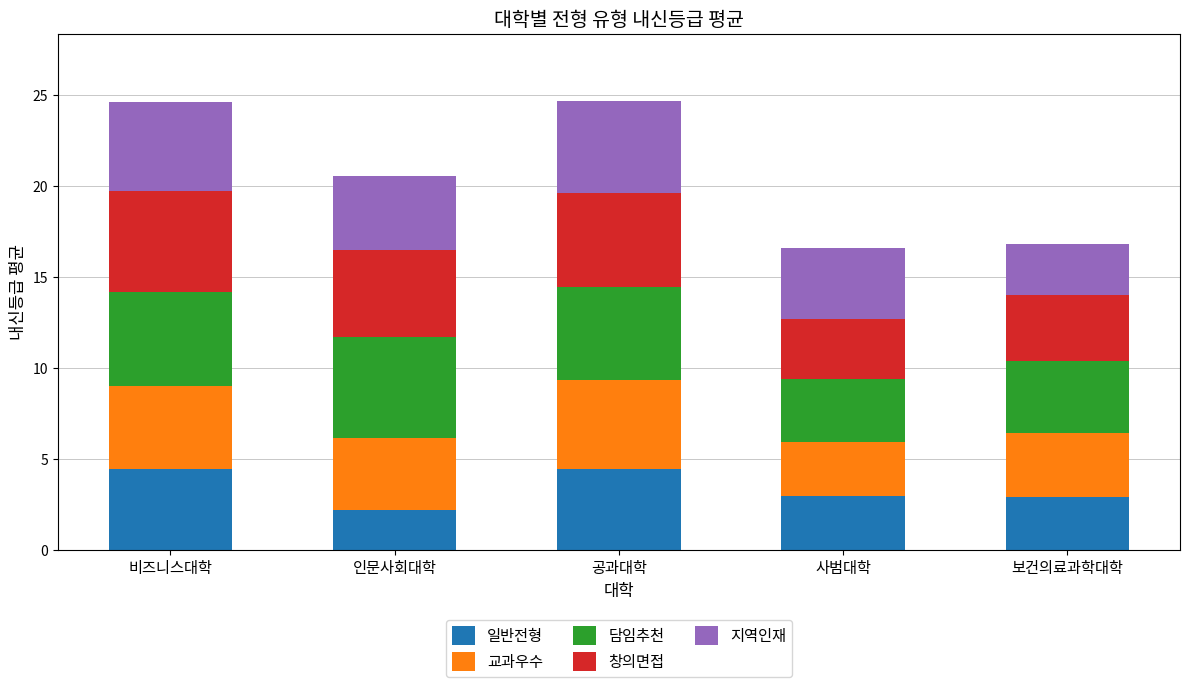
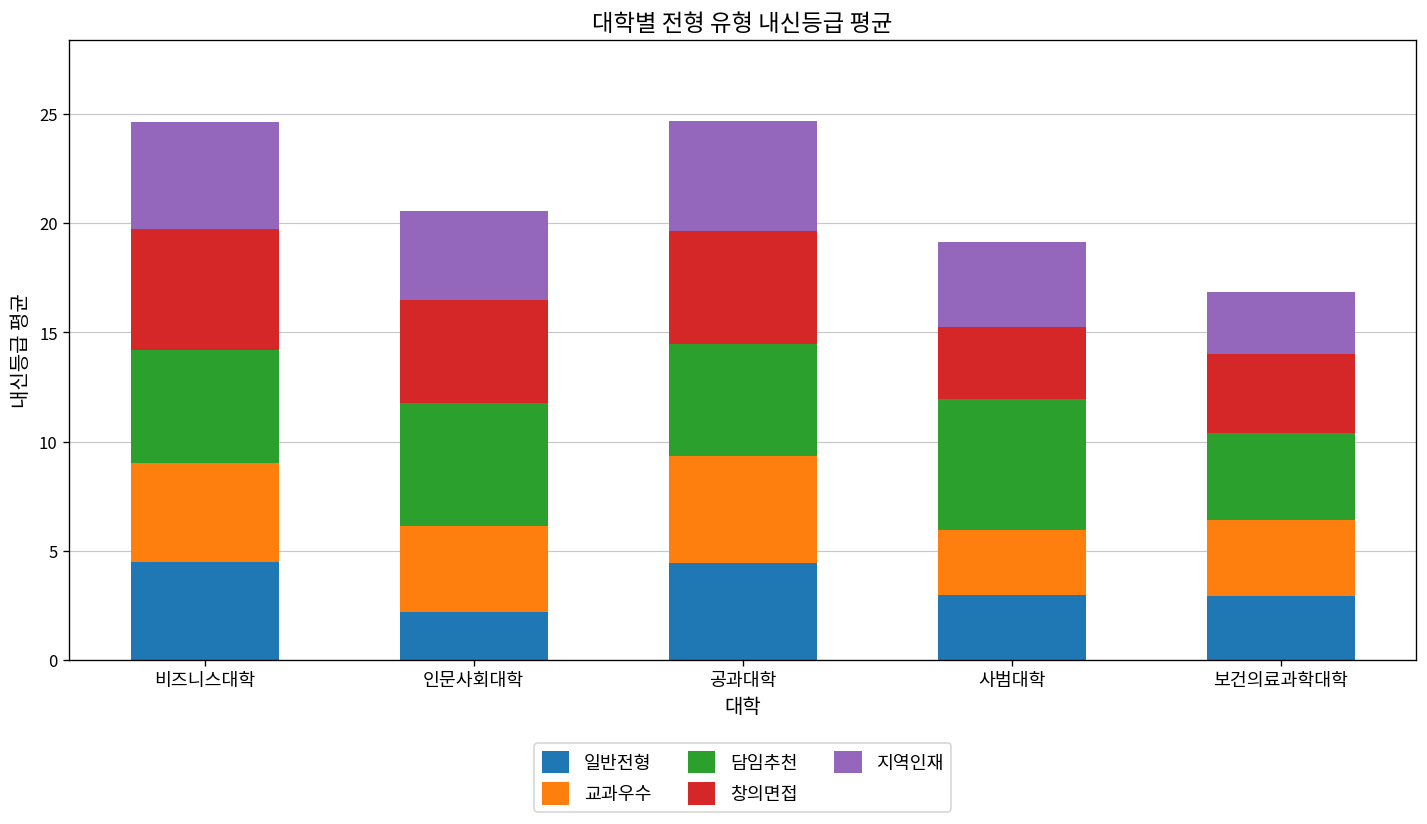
  {
    "일반전형": {
      "비즈니스대학": 4.5,
      "인문사회대학": 2.2,
      "공과대학": 4.4,
      "사범대학": 3.0,
      "보건의료과학대학": 2.9
    },
    "교과우수": {
      "비즈니스대학": 4.5,
      "인문사회대학": 3.9,
      "공과대학": 4.9,
      "사범대학": 3.0,
      "보건의료과학대학": 3.5
    },
    "담임추천": {
      "비즈니스대학": 5.2,
      "인문사회대학": 5.6,
      "공과대학": 5.1,
-     "사범대학": 3.5,
+     "사범대학": 6.0,
      "보건의료과학대학": 4.0
    },
    "창의면접": {
      "비즈니스대학": 5.6,
      "인문사회대학": 4.7,
      "공과대학": 5.2,
      "사범대학": 3.3,
      "보건의료과학대학": 3.6
    },
    "지역인재": {
      "비즈니스대학": 4.9,
      "인문사회대학": 4.1,
      "공과대학": 5.0,
      "사범대학": 3.9,
      "보건의료과학대학": 2.8
    }
  }
